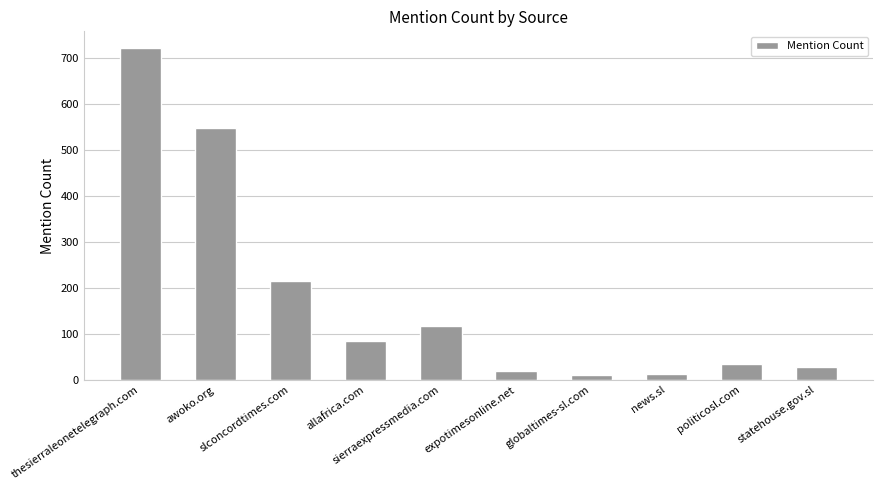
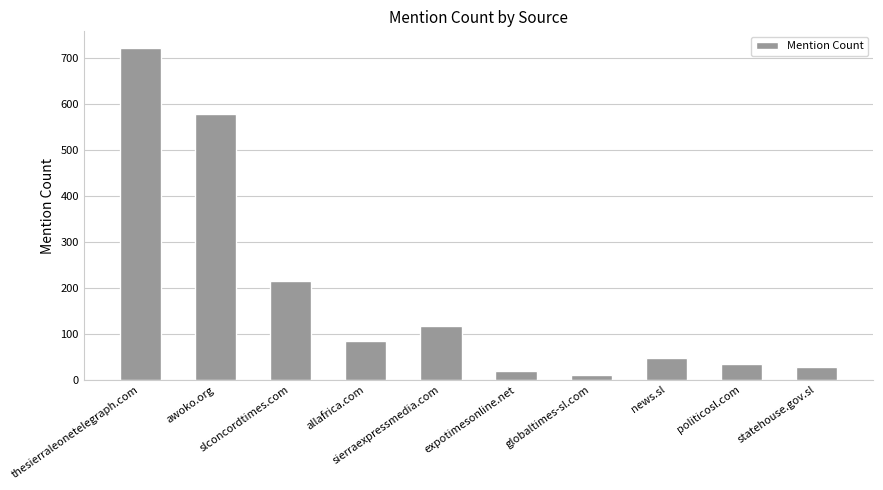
  {
    "thesierraleonetelegraph.com": 720,
-   "awoko.org": 550,
+   "awoko.org": 580,
    "slconcordtimes.com": 220,
    "allafrica.com": 90,
    "sierraexpressmedia.com": 120,
    "expotimesonline.net": 20,
    "globaltimes-sl.com": 10,
-   "news.sl": 10,
+   "news.sl": 50,
    "politicosl.com": 40,
    "statehouse.gov.sl": 30
  }
